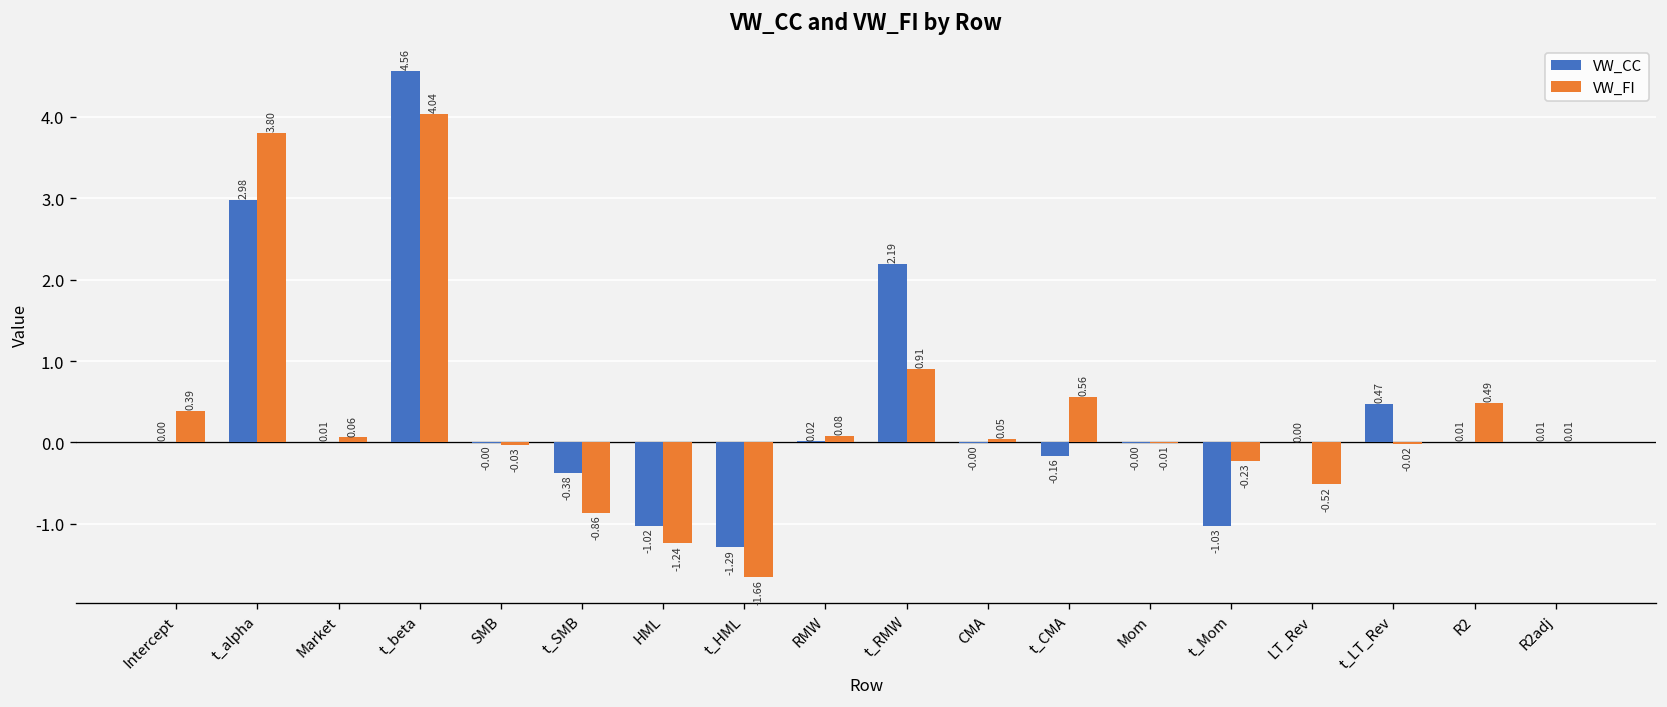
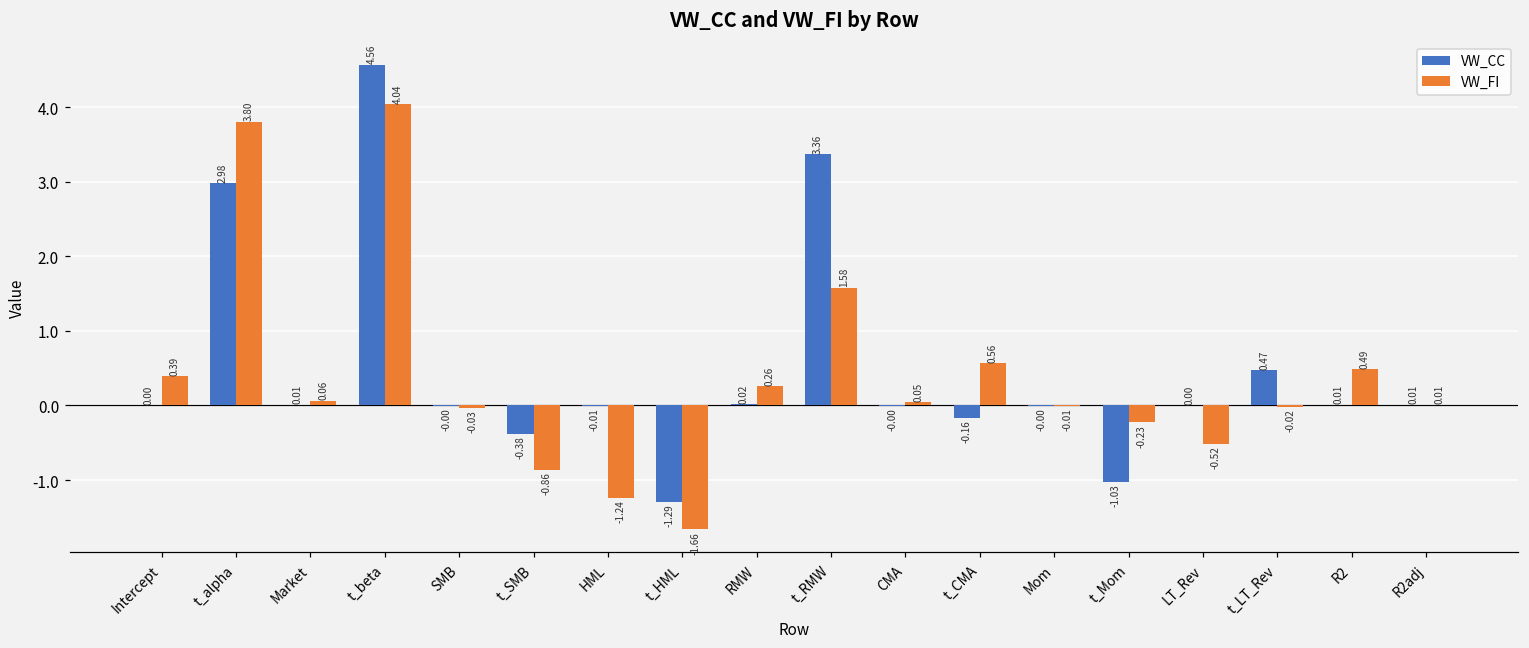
  {
    "VW_CC": {
      "Intercept": 0.00,
      "t_alpha": 2.98,
      "Market": 0.01,
      "t_beta": 4.56,
      "SMB": -0.00,
      "t_SMB": -0.38,
-     "HML": -1.02,
+     "HML": -0.01,
      "t_HML": -1.29,
      "RMW": 0.02,
-     "t_RMW": 2.19,
+     "t_RMW": 3.36,
      "CMA": -0.00,
      "t_CMA": -0.16,
      "Mom": -0.00,
      "t_Mom": -1.03,
      "LT_Rev": 0.00,
      "t_LT_Rev": 0.47,
      "R2": 0.01,
      "R2adj": 0.01
    },
    "VW_FI": {
      "Intercept": 0.39,
      "t_alpha": 3.80,
      "Market": 0.06,
      "t_beta": 4.04,
      "SMB": -0.03,
      "t_SMB": -0.86,
      "HML": -1.24,
      "t_HML": -1.66,
-     "RMW": 0.08,
-     "t_RMW": 0.91,
+     "RMW": 0.26,
+     "t_RMW": 1.58,
      "CMA": 0.05,
      "t_CMA": 0.56,
      "Mom": -0.01,
      "t_Mom": -0.23,
      "LT_Rev": -0.52,
      "t_LT_Rev": -0.02,
      "R2": 0.49,
      "R2adj": 0.01
    }
  }
